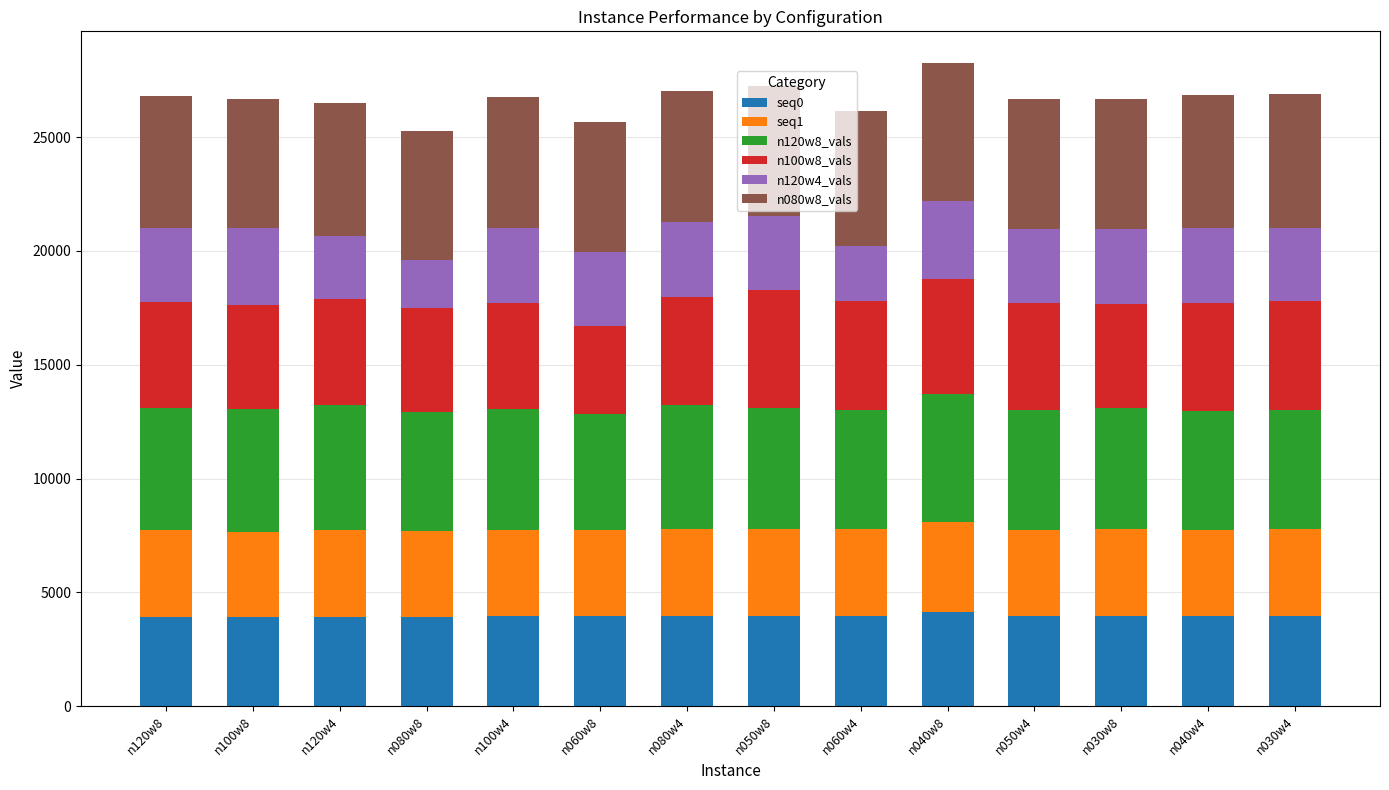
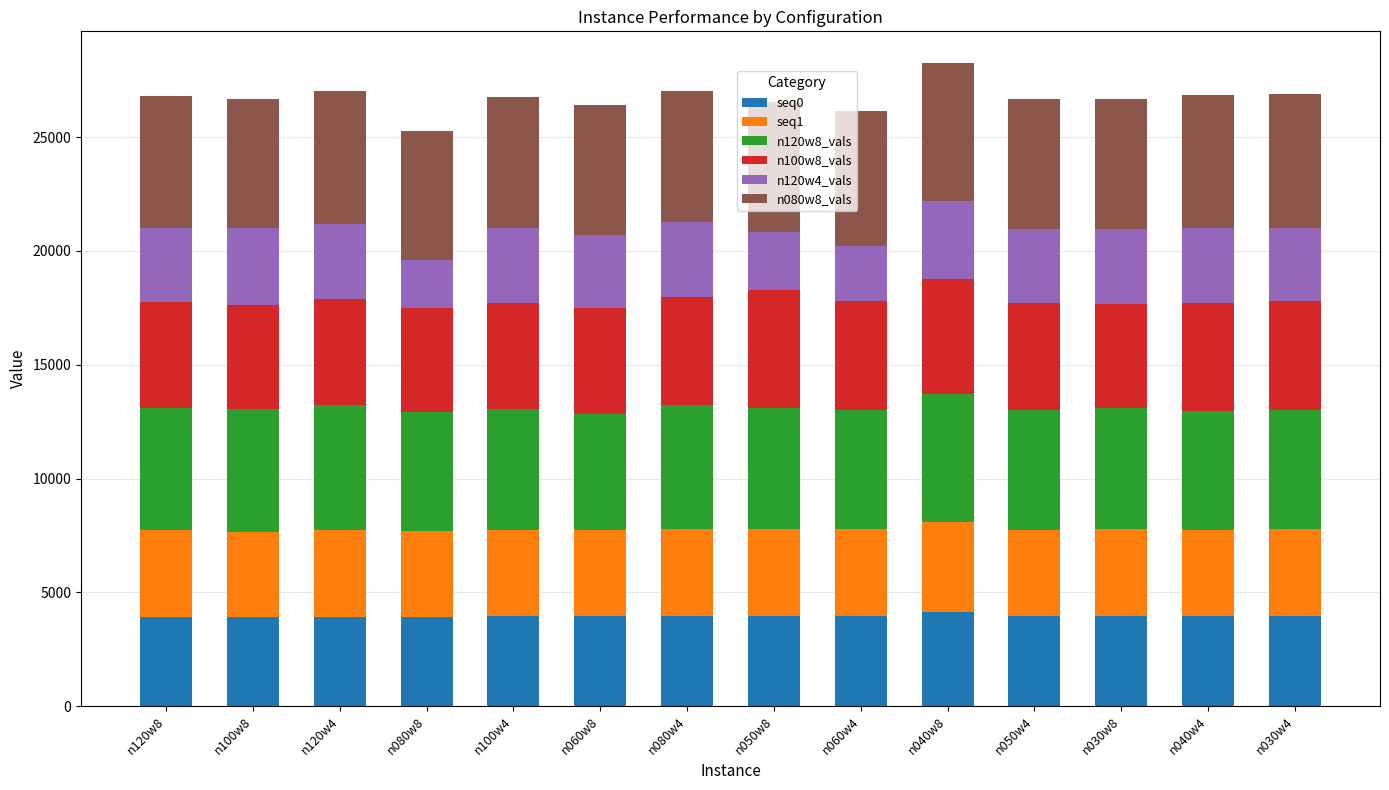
  {
    "seq0": {
      "n120w8": 3900,
      "n100w8": 3900,
      "n120w4": 3900,
      "n080w8": 3900,
      "n100w4": 4000,
      "n060w8": 4000,
      "n080w4": 4000,
      "n050w8": 4000,
      "n060w4": 4000,
      "n040w8": 4100,
      "n050w4": 3900,
      "n030w8": 4000,
      "n040w4": 4000,
      "n030w4": 4000
    },
    "seq1": {
      "n120w8": 3800,
      "n100w8": 3800,
      "n120w4": 3800,
      "n080w8": 3800,
      "n100w4": 3800,
      "n060w8": 3800,
      "n080w4": 3800,
      "n050w8": 3800,
      "n060w4": 3800,
      "n040w8": 4000,
      "n050w4": 3800,
      "n030w8": 3800,
      "n040w4": 3800,
      "n030w4": 3800
    },
    "n120w8_vals": {
      "n120w8": 5400,
      "n100w8": 5400,
      "n120w4": 5500,
      "n080w8": 5200,
      "n100w4": 5300,
      "n060w8": 5100,
      "n080w4": 5400,
      "n050w8": 5300,
      "n060w4": 5200,
      "n040w8": 5600,
      "n050w4": 5300,
      "n030w8": 5300,
      "n040w4": 5200,
      "n030w4": 5200
    },
    "n100w8_vals": {
      "n120w8": 4600,
      "n100w8": 4600,
      "n120w4": 4600,
      "n080w8": 4600,
      "n100w4": 4700,
-     "n060w8": 3900,
+     "n060w8": 4700,
      "n080w4": 4700,
      "n050w8": 5200,
      "n060w4": 4800,
      "n040w8": 5100,
      "n050w4": 4700,
      "n030w8": 4600,
      "n040w4": 4700,
      "n030w4": 4800
    },
    "n120w4_vals": {
      "n120w8": 3300,
      "n100w8": 3400,
-     "n120w4": 2800,
+     "n120w4": 3300,
      "n080w8": 2100,
      "n100w4": 3300,
      "n060w8": 3200,
      "n080w4": 3300,
-     "n050w8": 3200,
+     "n050w8": 2500,
      "n060w4": 2500,
      "n040w8": 3400,
      "n050w4": 3300,
      "n030w8": 3300,
      "n040w4": 3300,
      "n030w4": 3200
    },
    "n080w8_vals": {
      "n120w8": 5800,
      "n100w8": 5700,
      "n120w4": 5800,
      "n080w8": 5700,
      "n100w4": 5800,
      "n060w8": 5700,
      "n080w4": 5800,
      "n060w4": 5900,
      "n040w8": 6000,
      "n050w4": 5700,
      "n030w8": 5700,
      "n040w4": 5800,
      "n030w4": 5900
    }
  }
